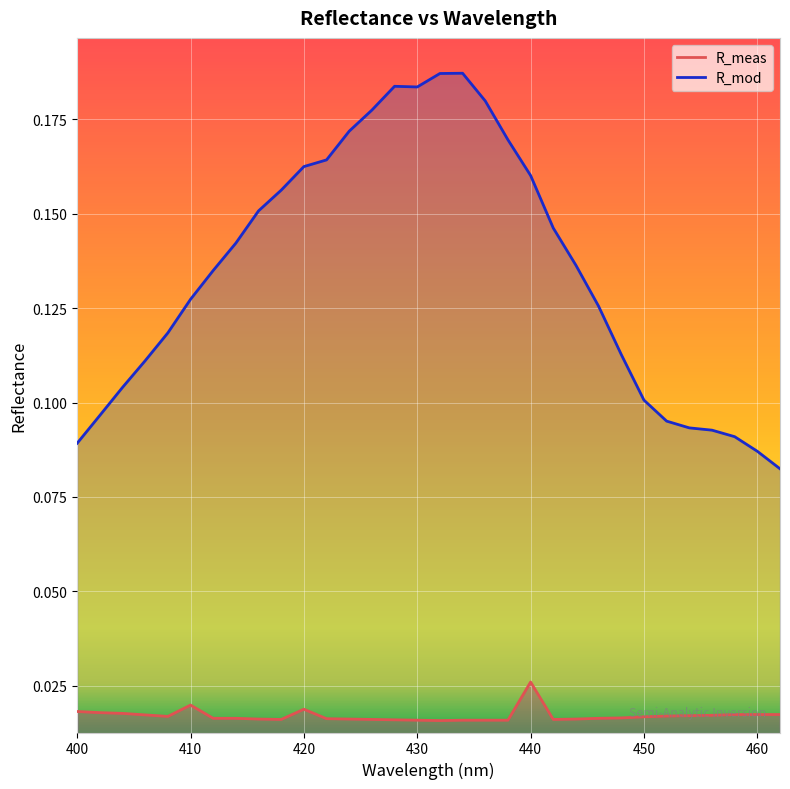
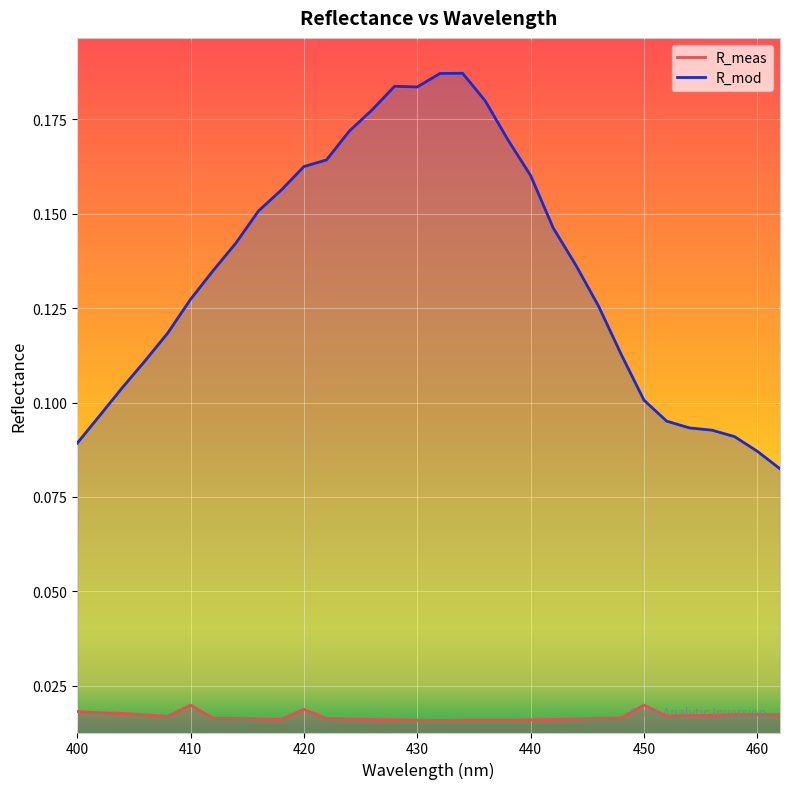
  {
    "R_meas": {
      "400": 0.018,
      "410": 0.020,
      "420": 0.019,
      "430": 0.016,
-     "440": 0.026,
-     "450": 0.017,
+     "440": 0.016,
+     "450": 0.020,
      "460": 0.017
    }
  }
